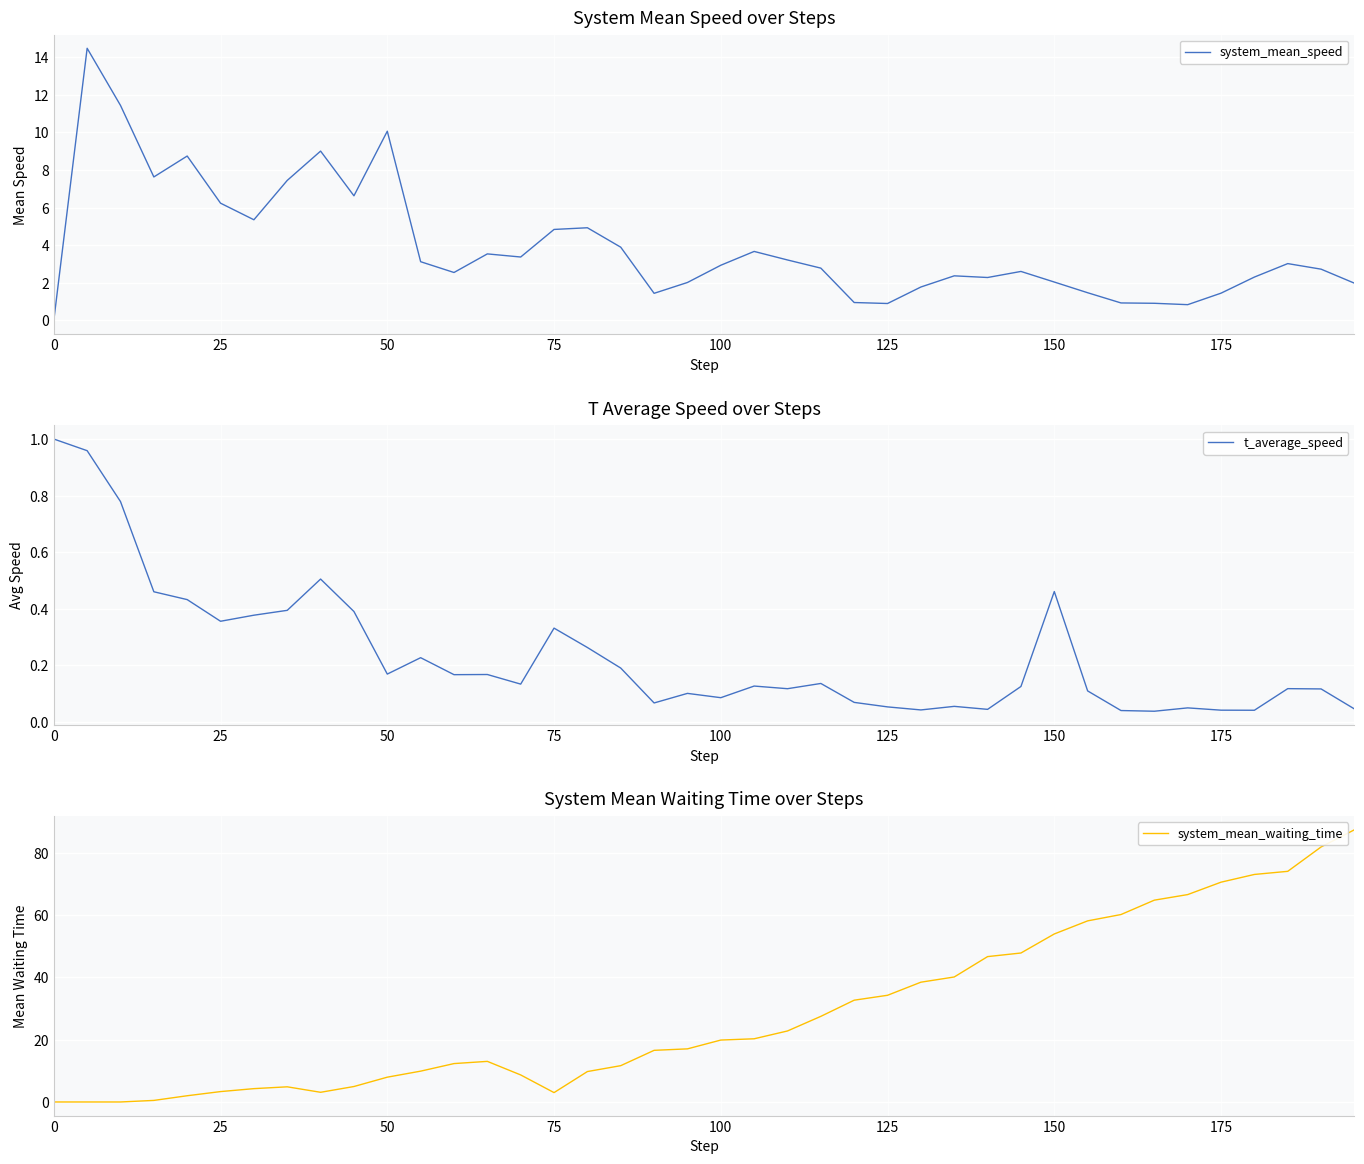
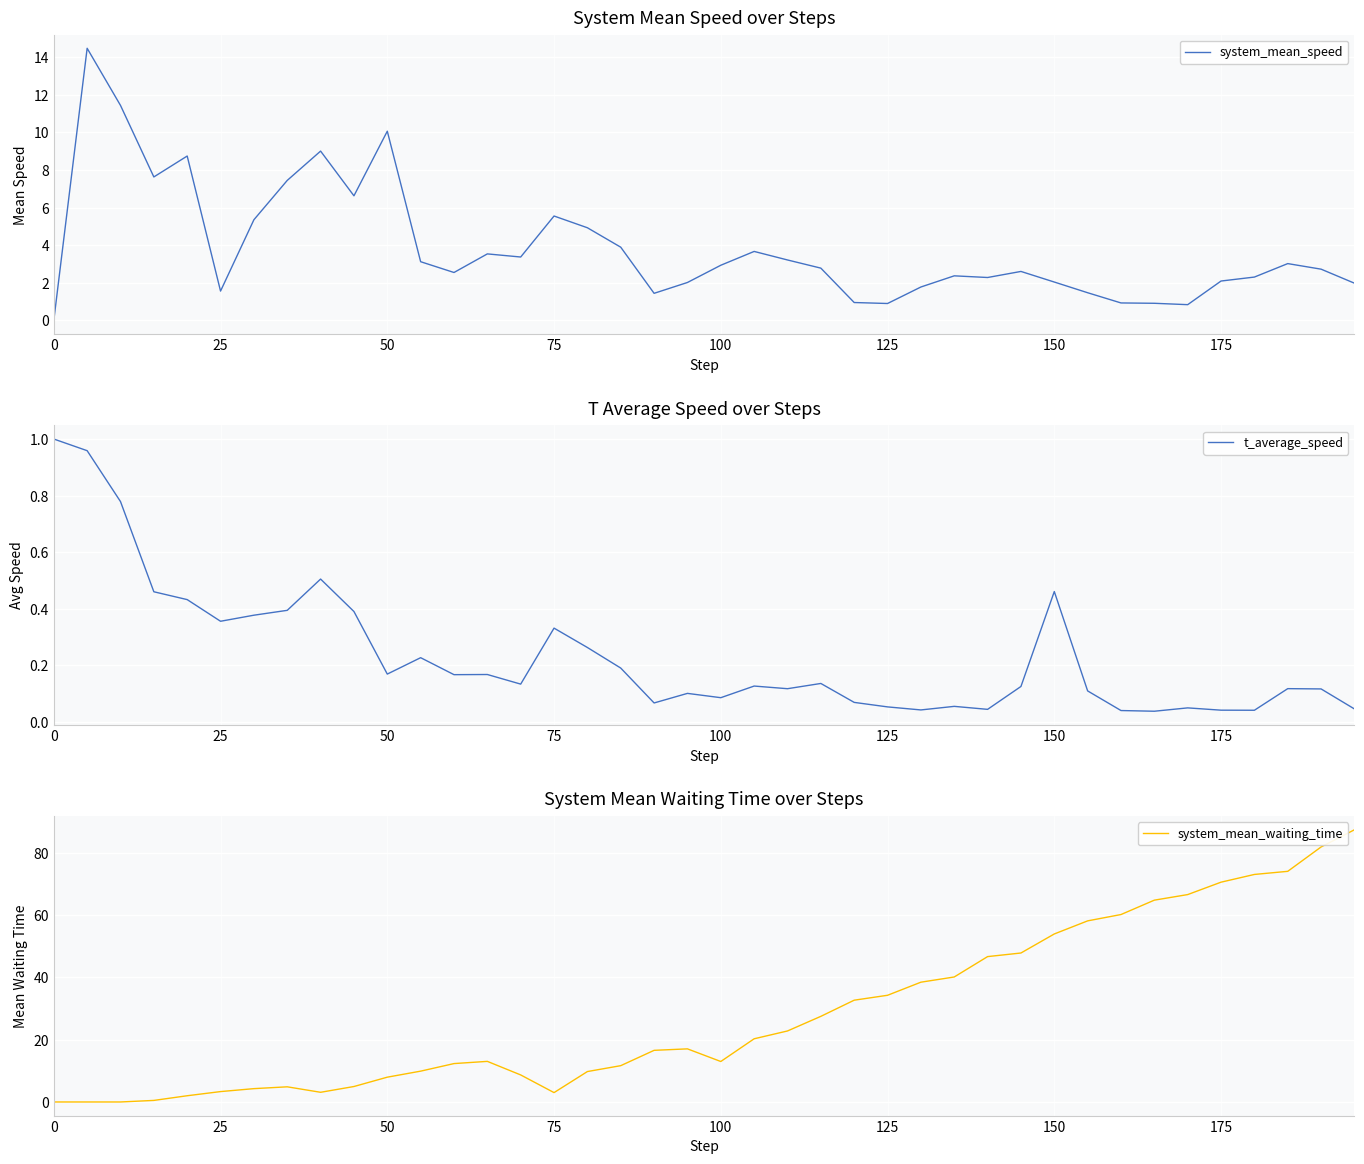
  {
    "System Mean Speed over Steps": {
      "0": 0.0,
-     "25": 6.2,
+     "25": 1.6,
      "50": 10.1,
-     "75": 4.8,
+     "75": 5.6,
      "100": 2.9,
      "125": 0.9,
      "150": 2.0,
-     "175": 1.5
+     "175": 2.1
    },
    "T Average Speed over Steps": {
      "0": 1.00,
      "25": 0.36,
      "50": 0.17,
      "75": 0.33,
      "100": 0.09,
      "125": 0.05,
      "150": 0.46,
      "175": 0.04
    },
    "System Mean Waiting Time over Steps": {
      "0": 0,
      "25": 3,
      "50": 8,
      "75": 3,
-     "100": 20,
+     "100": 13,
      "125": 34,
      "150": 54,
      "175": 71
    }
  }
